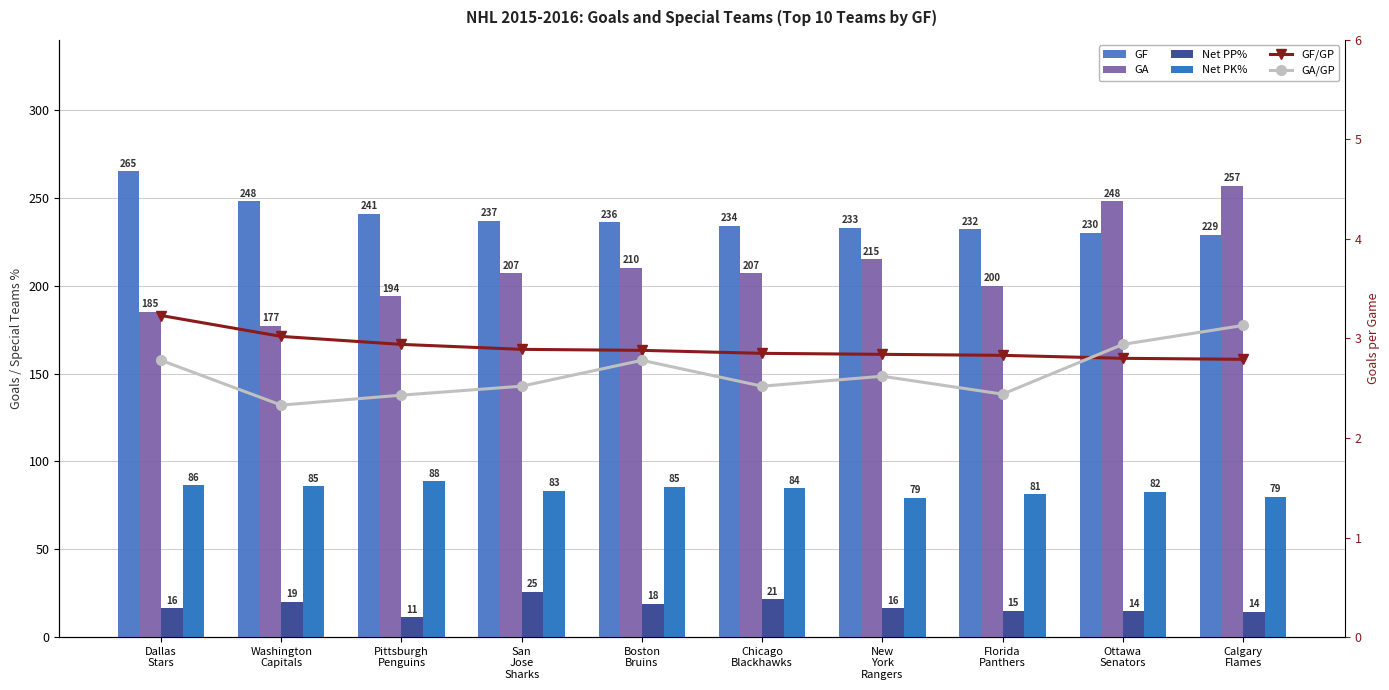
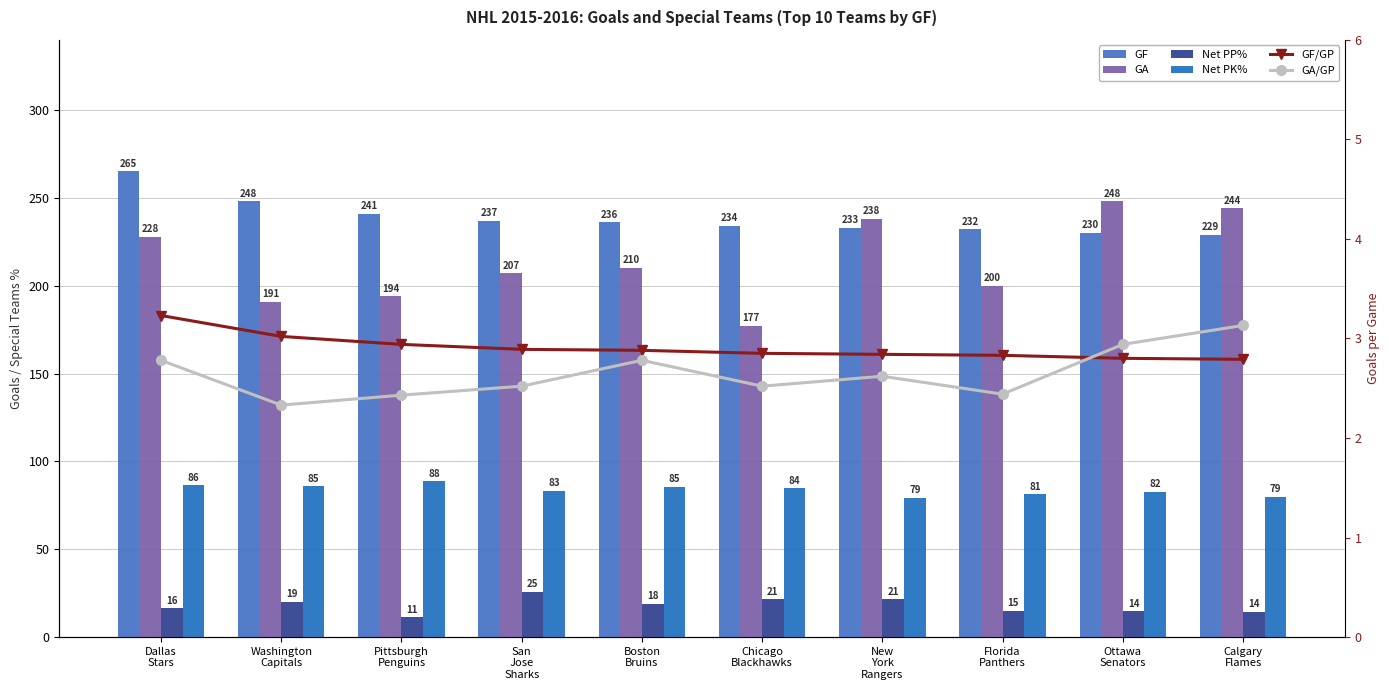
  {
    "GA": {
-     "Dallas Stars": 185,
-     "Washington Capitals": 177,
+     "Dallas Stars": 228,
+     "Washington Capitals": 191,
      "Pittsburgh Penguins": 194,
      "San Jose Sharks": 207,
      "Boston Bruins": 210,
-     "Chicago Blackhawks": 207,
-     "New York Rangers": 215,
+     "Chicago Blackhawks": 177,
+     "New York Rangers": 238,
      "Florida Panthers": 200,
      "Ottawa Senators": 248,
-     "Calgary Flames": 257
+     "Calgary Flames": 244
    },
    "Net PP%": {
      "Dallas Stars": 16,
      "Pittsburgh Penguins": 11,
      "Chicago Blackhawks": 21,
-     "New York Rangers": 16,
+     "New York Rangers": 21,
      "Florida Panthers": 15,
      "Calgary Flames": 14
    }
  }
